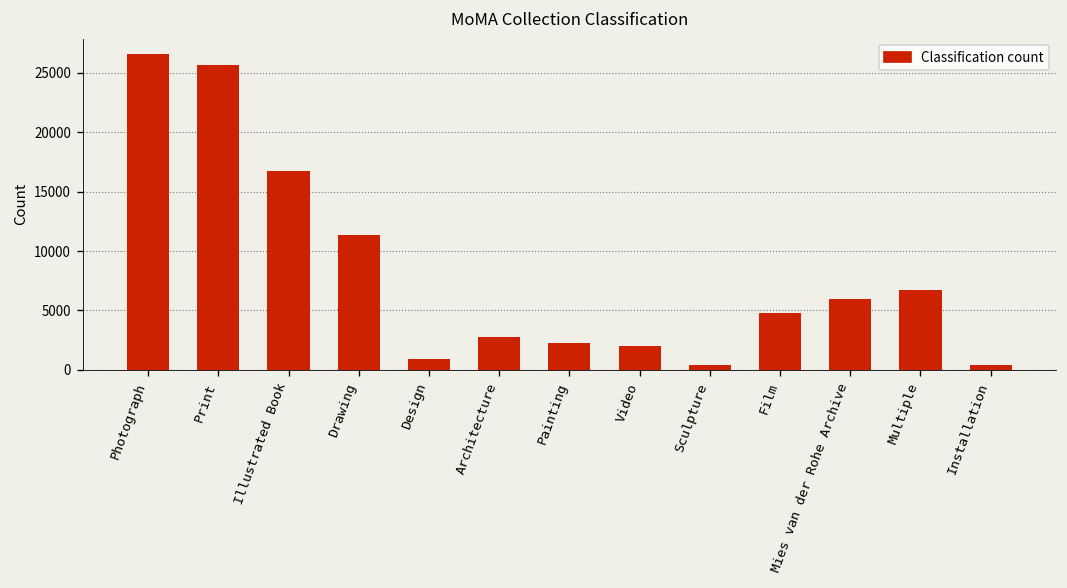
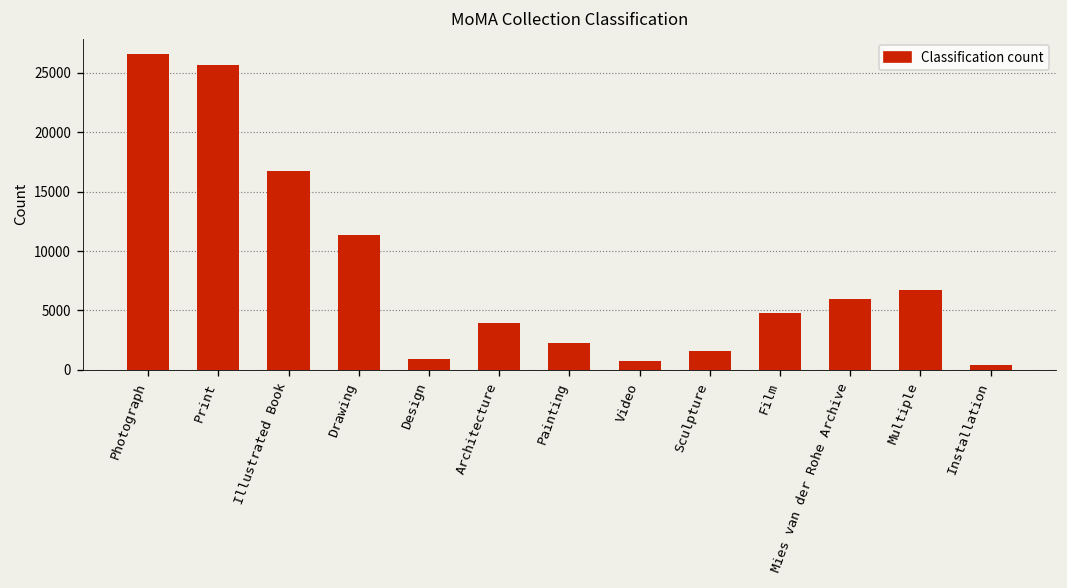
  {
    "Photograph": 27000,
    "Print": 26000,
    "Illustrated Book": 17000,
    "Drawing": 11000,
    "Design": 1000,
-   "Architecture": 3000,
+   "Architecture": 4000,
    "Painting": 2000,
-   "Video": 2000,
-   "Sculpture": 0,
+   "Video": 1000,
+   "Sculpture": 2000,
    "Film": 5000,
    "Mies van der Rohe Archive": 6000,
    "Multiple": 7000,
    "Installation": 0
  }
